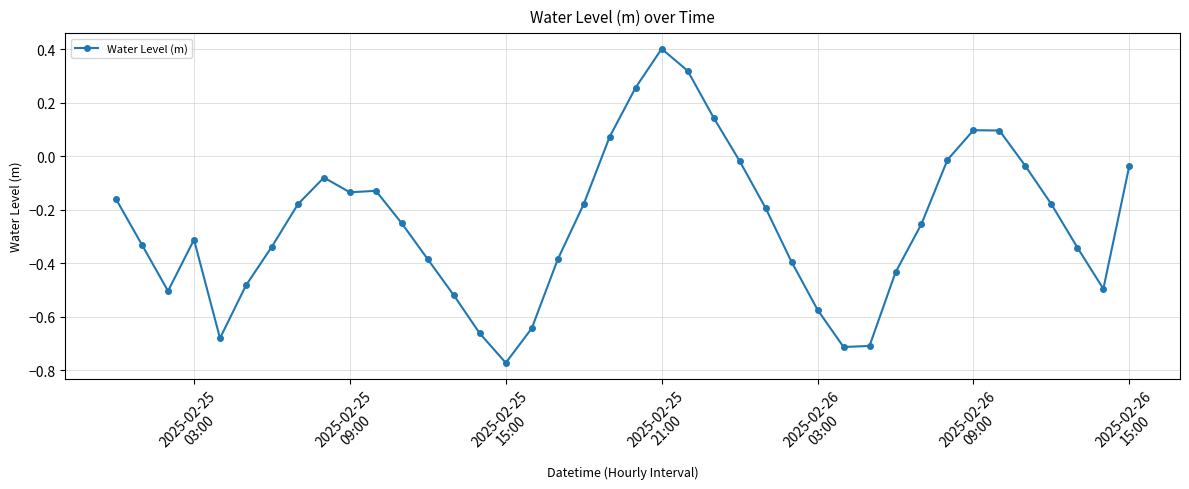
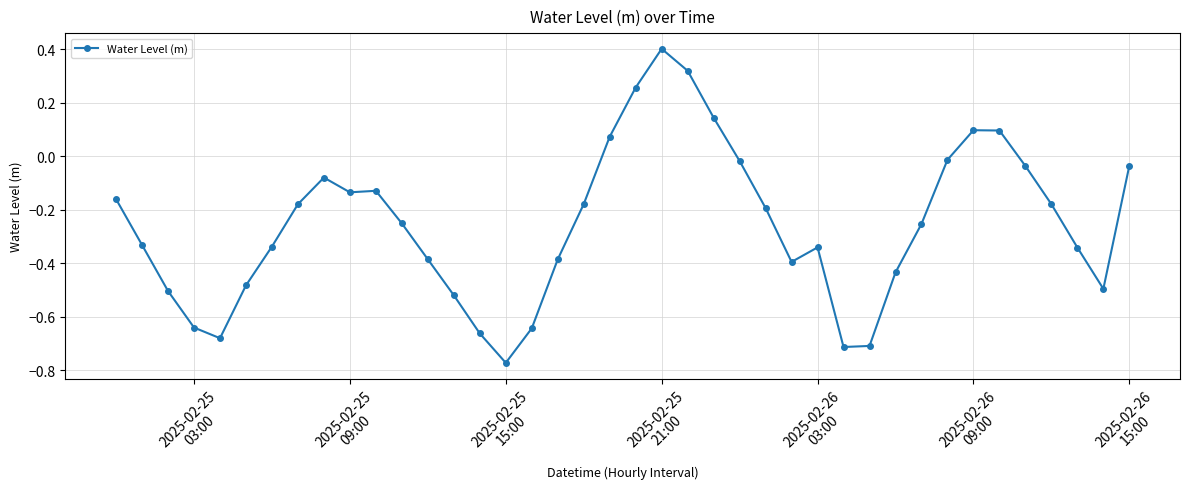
  {
-   "2025-02-25 03:00": -0.31,
+   "2025-02-25 03:00": -0.64,
    "2025-02-25 09:00": -0.14,
    "2025-02-25 15:00": -0.77,
    "2025-02-25 21:00": 0.40,
-   "2025-02-26 03:00": -0.57,
+   "2025-02-26 03:00": -0.34,
    "2025-02-26 09:00": 0.10,
    "2025-02-26 15:00": -0.04
  }
